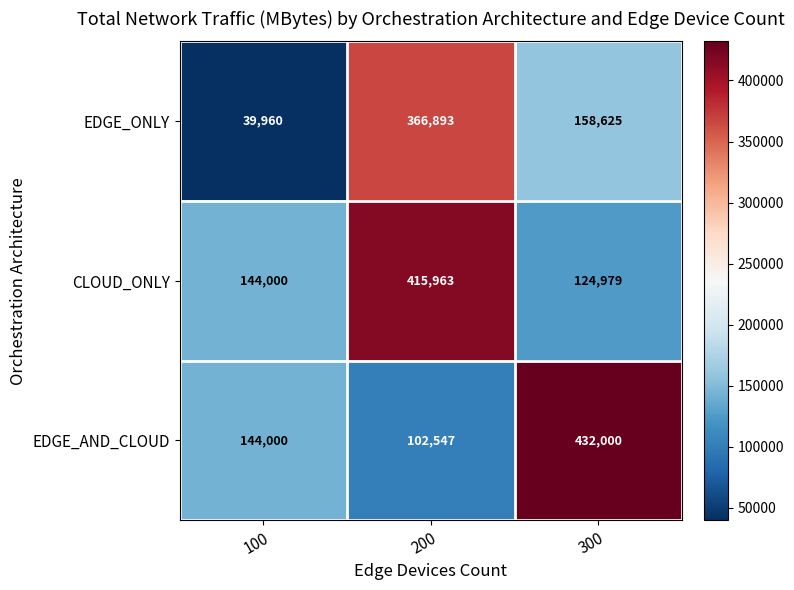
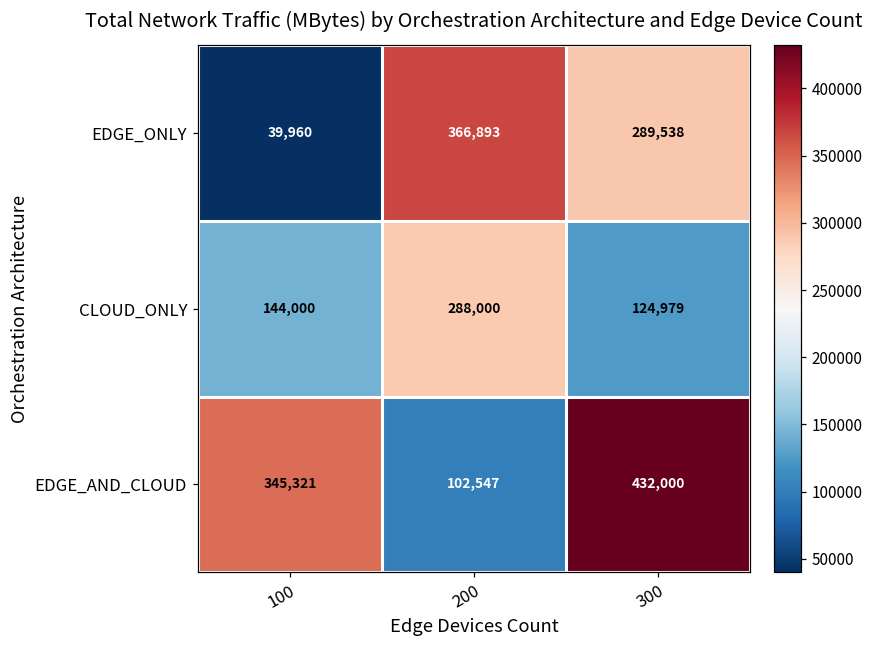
  {
    "EDGE_ONLY": {
      "100": "39,960",
      "200": "366,893",
-     "300": "158,625"
+     "300": "289,538"
    },
    "CLOUD_ONLY": {
      "100": "144,000",
-     "200": "415,963",
+     "200": "288,000",
      "300": "124,979"
    },
    "EDGE_AND_CLOUD": {
-     "100": "144,000",
+     "100": "345,321",
      "200": "102,547",
      "300": "432,000"
    }
  }
